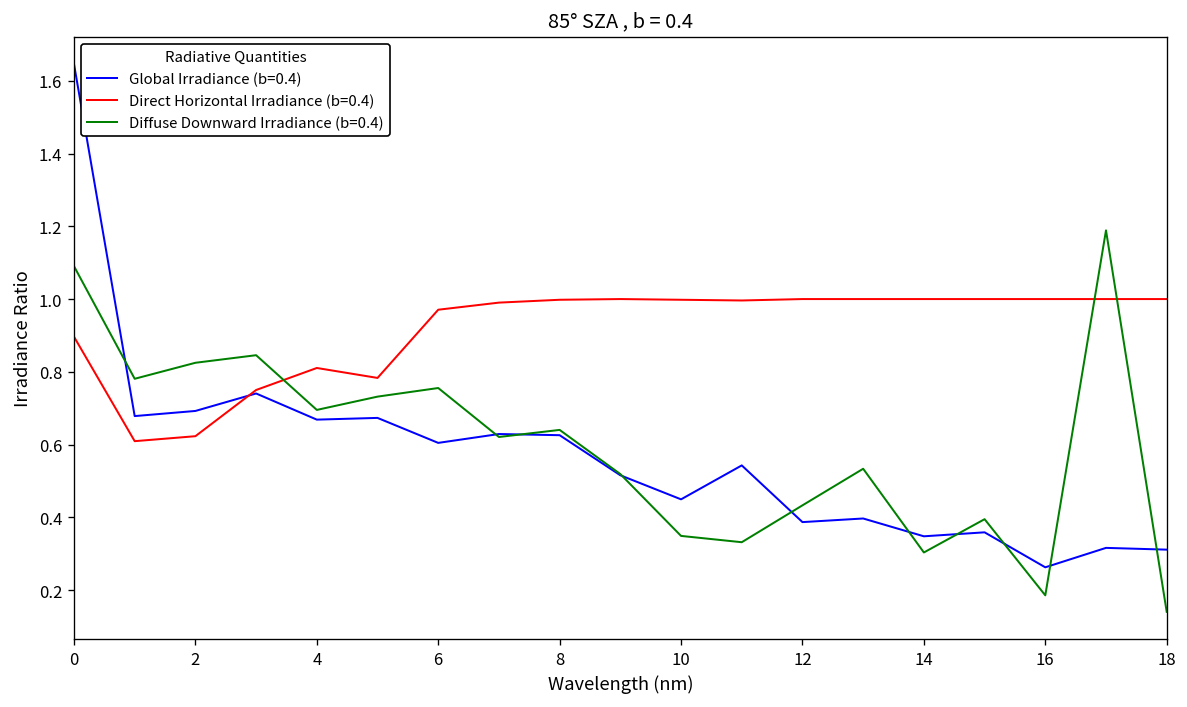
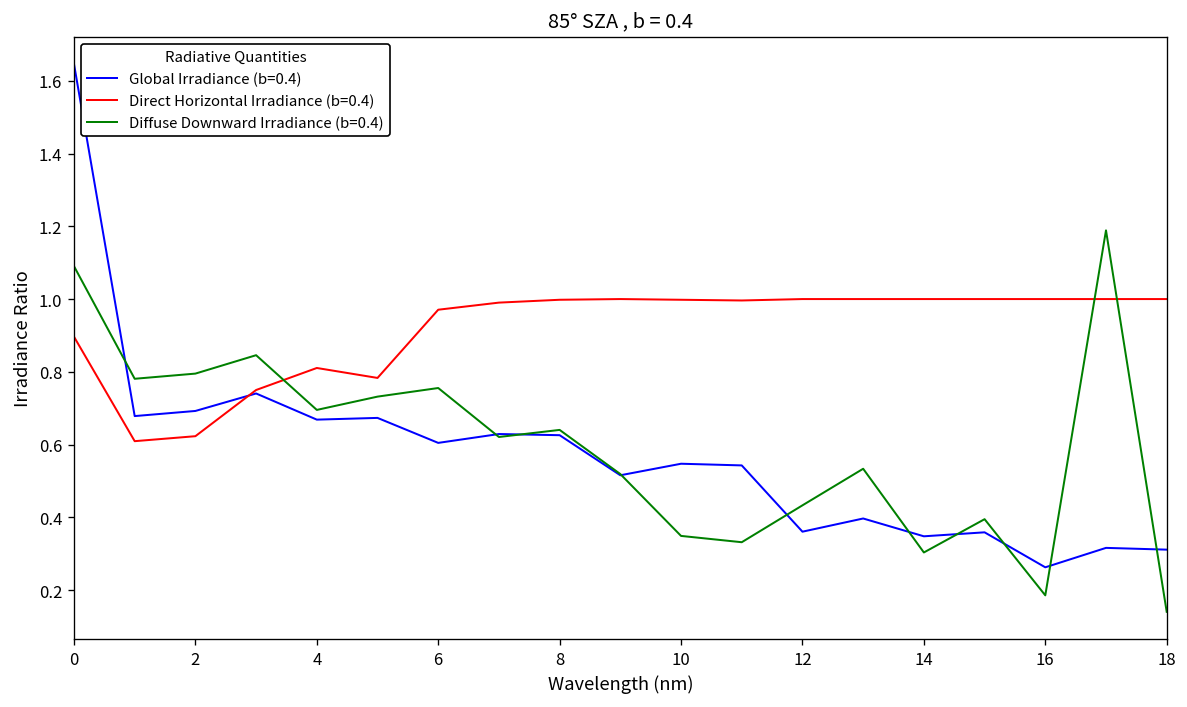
  {
    "Global Irradiance (b=0.4)": {
      "0": 1.65,
      "2": 0.69,
      "4": 0.67,
      "6": 0.60,
      "8": 0.63,
-     "10": 0.45,
-     "12": 0.39,
+     "10": 0.55,
+     "12": 0.36,
      "14": 0.35,
      "16": 0.26,
      "18": 0.31
    },
    "Direct Horizontal Irradiance (b=0.4)": {
      "0": 0.90,
      "2": 0.62,
      "4": 0.81,
      "6": 0.97,
      "8": 1.00,
      "10": 1.00,
      "12": 1.00,
      "14": 1.00,
      "16": 1.00,
      "18": 1.00
    },
    "Diffuse Downward Irradiance (b=0.4)": {
      "0": 1.09,
-     "2": 0.82,
+     "2": 0.80,
      "4": 0.70,
      "6": 0.76,
      "8": 0.64,
      "10": 0.35,
      "12": 0.43,
      "14": 0.30,
      "16": 0.19,
      "18": 0.14
    }
  }
